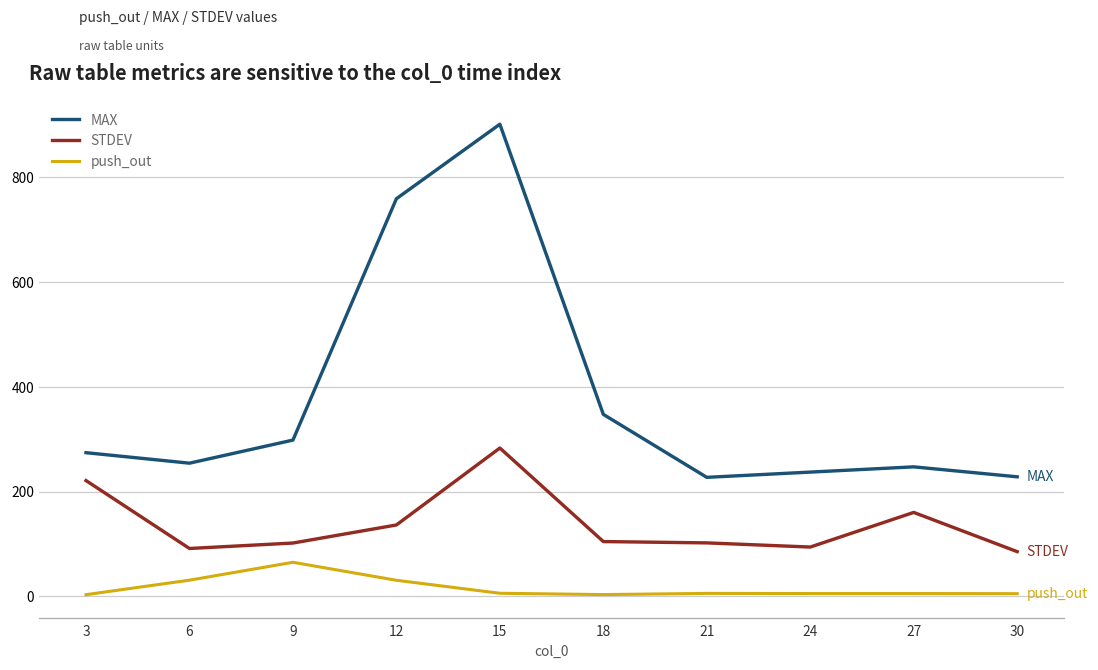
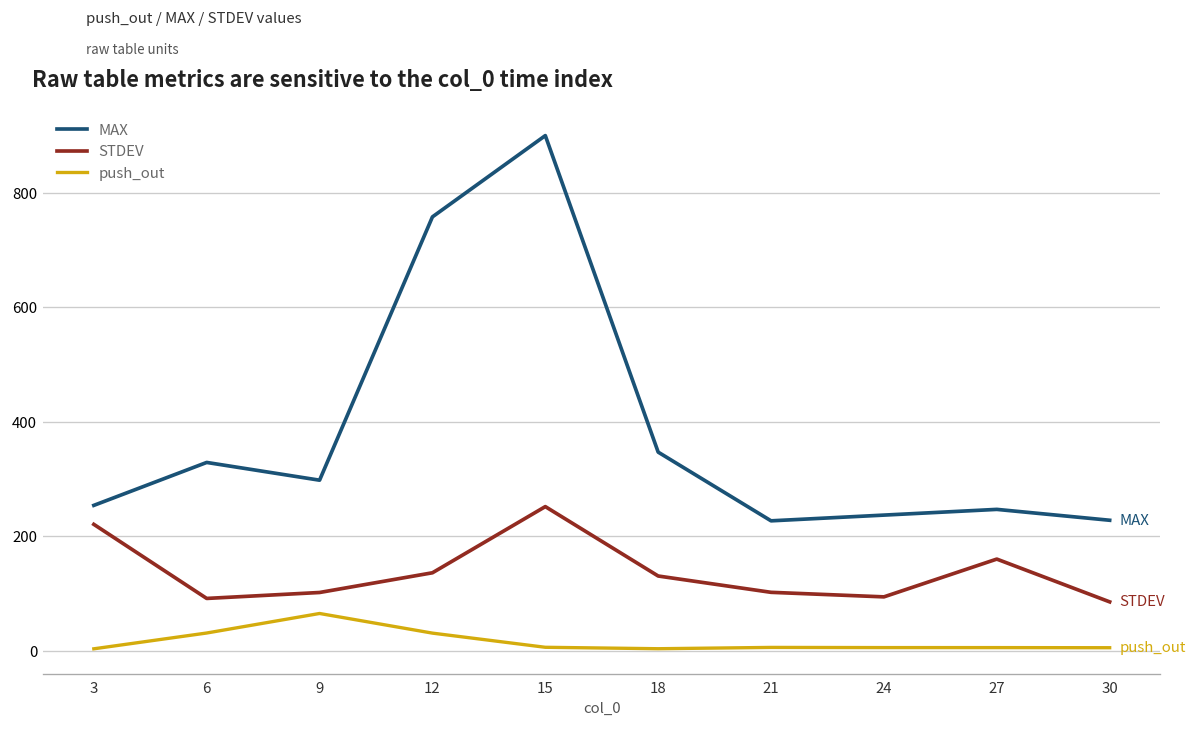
  {
    "MAX": {
-     "3": 270,
-     "6": 250,
+     "3": 250,
+     "6": 330,
      "9": 300,
      "12": 760,
      "15": 900,
      "18": 350,
      "21": 230,
      "24": 240,
      "27": 250,
      "30": 230
    },
    "STDEV": {
      "3": 220,
      "6": 90,
      "9": 100,
      "12": 140,
-     "15": 280,
-     "18": 100,
+     "15": 250,
+     "18": 130,
      "21": 100,
      "24": 90,
      "27": 160,
      "30": 90
    },
    "push_out": {
      "3": 0,
      "6": 30,
      "9": 70,
      "12": 30,
      "15": 10,
      "18": 0,
      "21": 10,
      "24": 10,
      "27": 10,
      "30": 10
    }
  }
